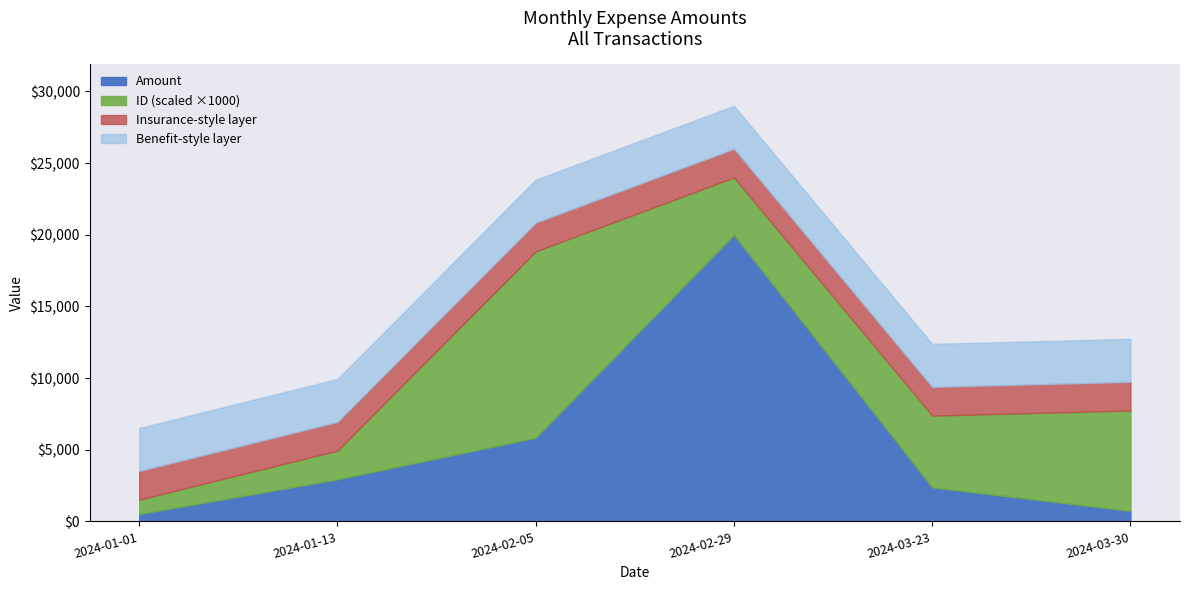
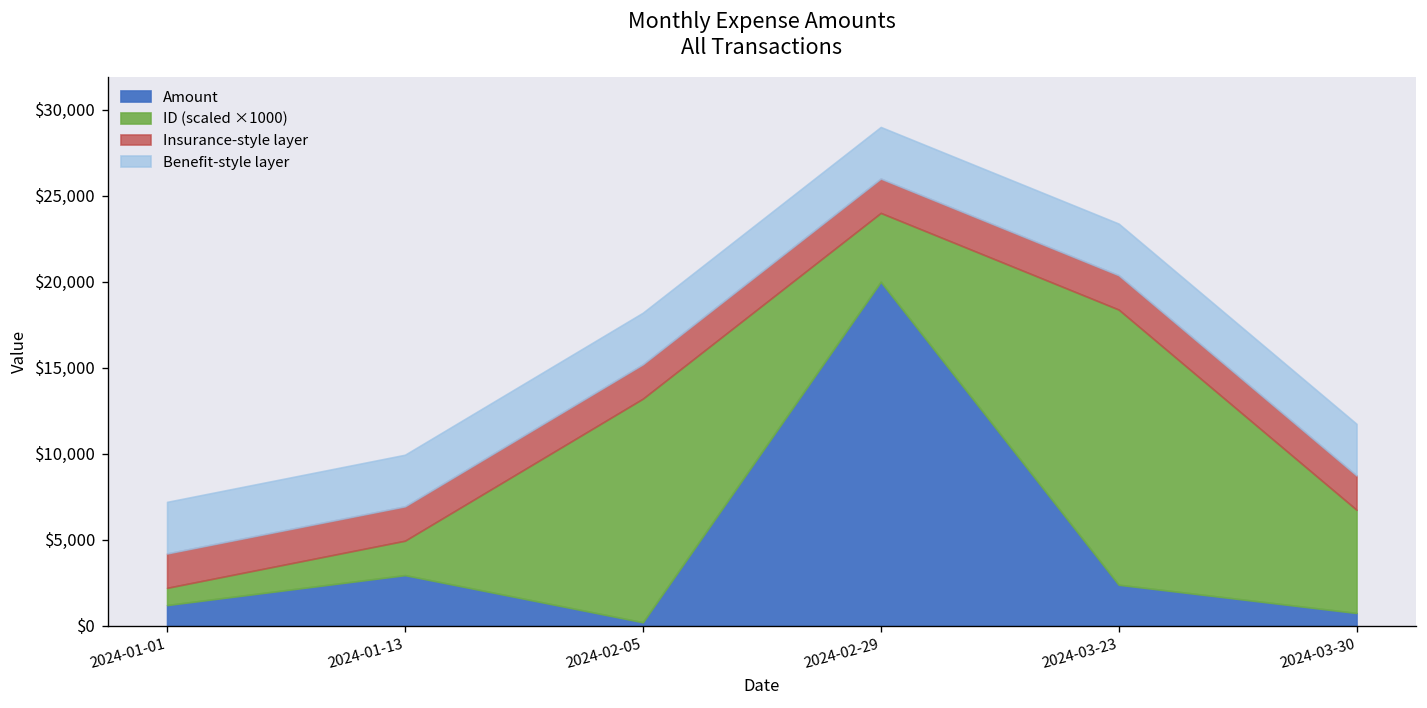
  {
    "Amount": {
-     "2024-01-01": "$500",
+     "2024-01-01": "$1,200",
      "2024-01-13": "$2,900",
-     "2024-02-05": "$5,800",
+     "2024-02-05": "$200",
      "2024-02-29": "$20,000",
      "2024-03-23": "$2,400",
      "2024-03-30": "$700"
    },
    "ID (scaled ×1000)": {
      "2024-01-01": "$1,000",
      "2024-01-13": "$2,000",
      "2024-02-05": "$13,000",
      "2024-02-29": "$4,000",
-     "2024-03-23": "$5,000",
-     "2024-03-30": "$7,000"
+     "2024-03-23": "$16,000",
+     "2024-03-30": "$6,000"
    },
    "Insurance-style layer": {
      "2024-01-01": "$2,000",
      "2024-01-13": "$2,000",
      "2024-02-05": "$2,000",
      "2024-02-29": "$2,000",
      "2024-03-23": "$2,000",
      "2024-03-30": "$2,000"
    },
    "Benefit-style layer": {
      "2024-01-01": "$3,000",
      "2024-01-13": "$3,000",
      "2024-02-05": "$3,000",
      "2024-02-29": "$3,000",
      "2024-03-23": "$3,000",
      "2024-03-30": "$3,000"
    }
  }
